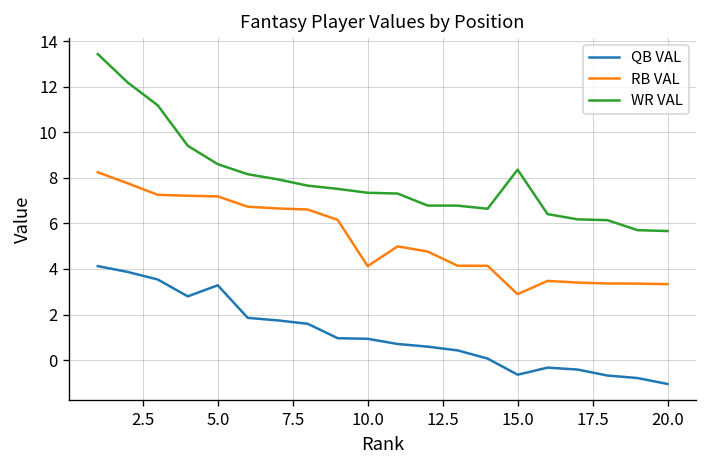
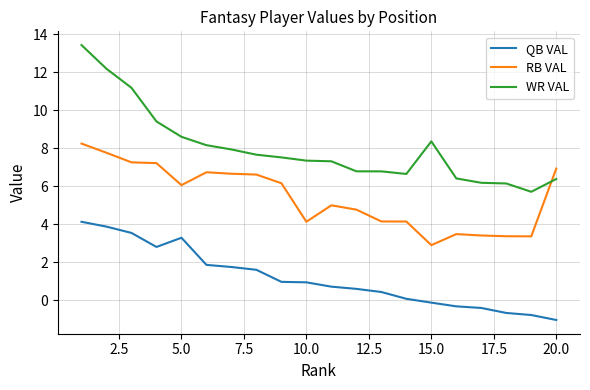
  {
    "QB VAL": {
      "5.0": 3.3,
      "10.0": 0.9,
-     "15.0": -0.6,
+     "15.0": -0.1,
      "20.0": -1.1
    },
    "RB VAL": {
-     "5.0": 7.2,
+     "5.0": 6.1,
      "10.0": 4.1,
      "15.0": 2.9,
-     "20.0": 3.3
+     "20.0": 6.9
    },
    "WR VAL": {
      "5.0": 8.6,
      "10.0": 7.3,
      "15.0": 8.4,
-     "20.0": 5.7
+     "20.0": 6.4
    }
  }
